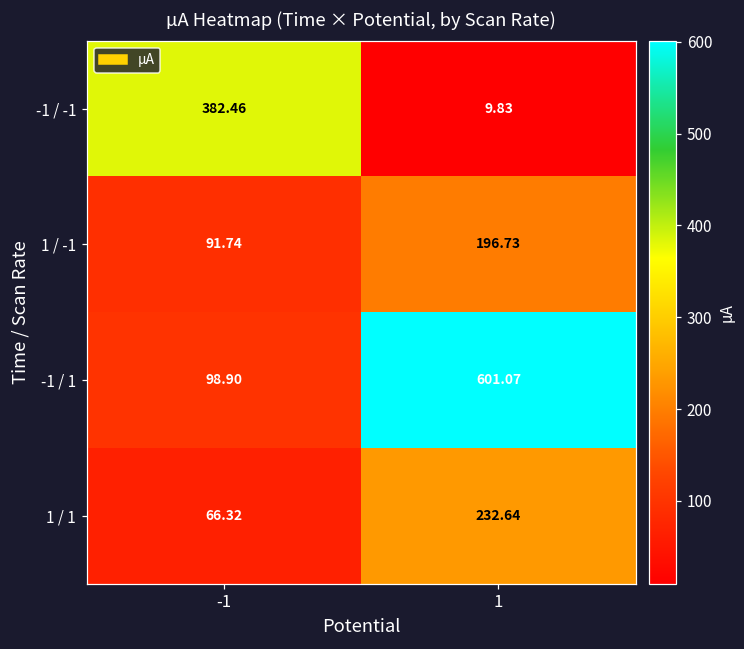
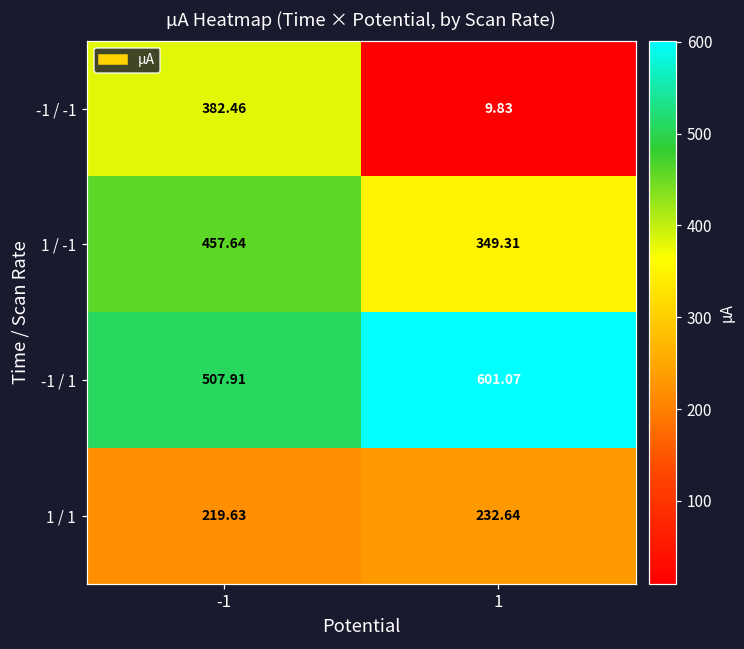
  {
    "-1 / -1": {
      "-1": 382.46,
      "1": 9.83
    },
    "1 / -1": {
-     "-1": 91.74,
-     "1": 196.73
+     "-1": 457.64,
+     "1": 349.31
    },
    "-1 / 1": {
-     "-1": 98.90,
+     "-1": 507.91,
      "1": 601.07
    },
    "1 / 1": {
-     "-1": 66.32,
+     "-1": 219.63,
      "1": 232.64
    }
  }
